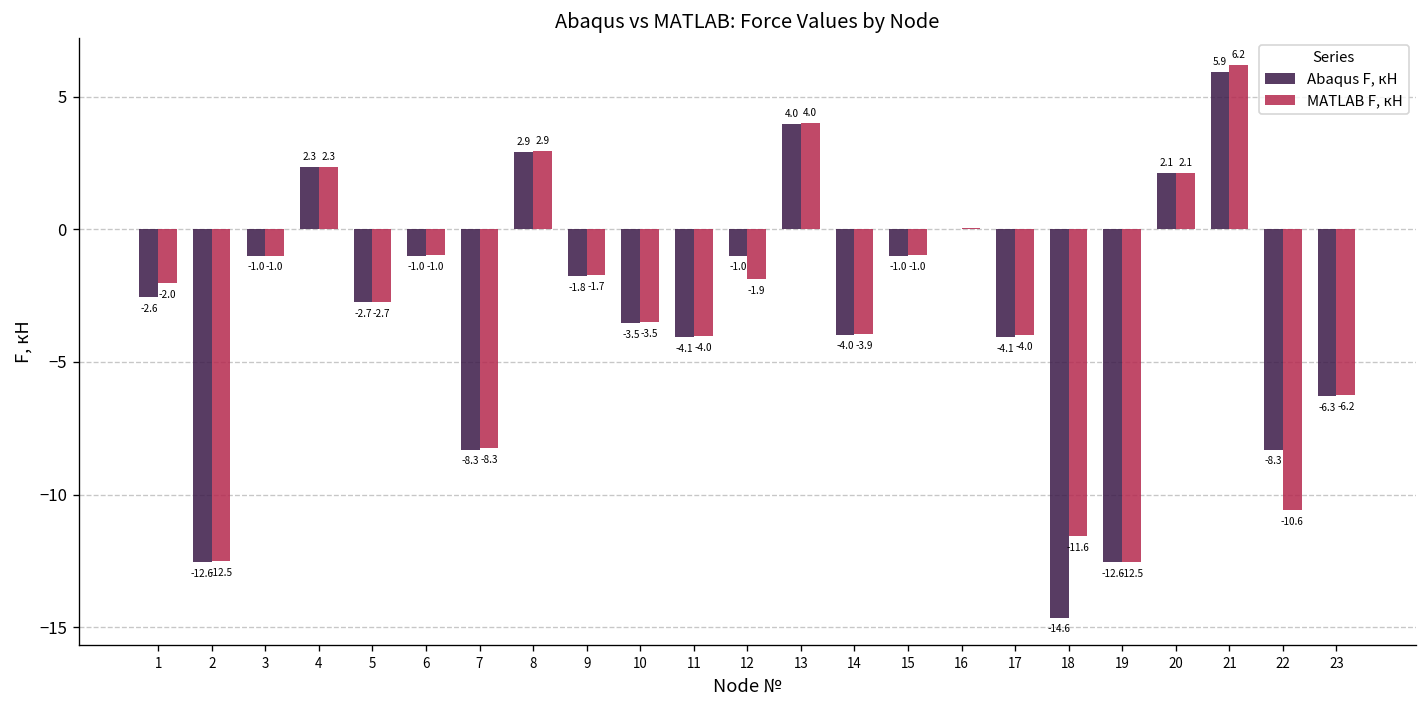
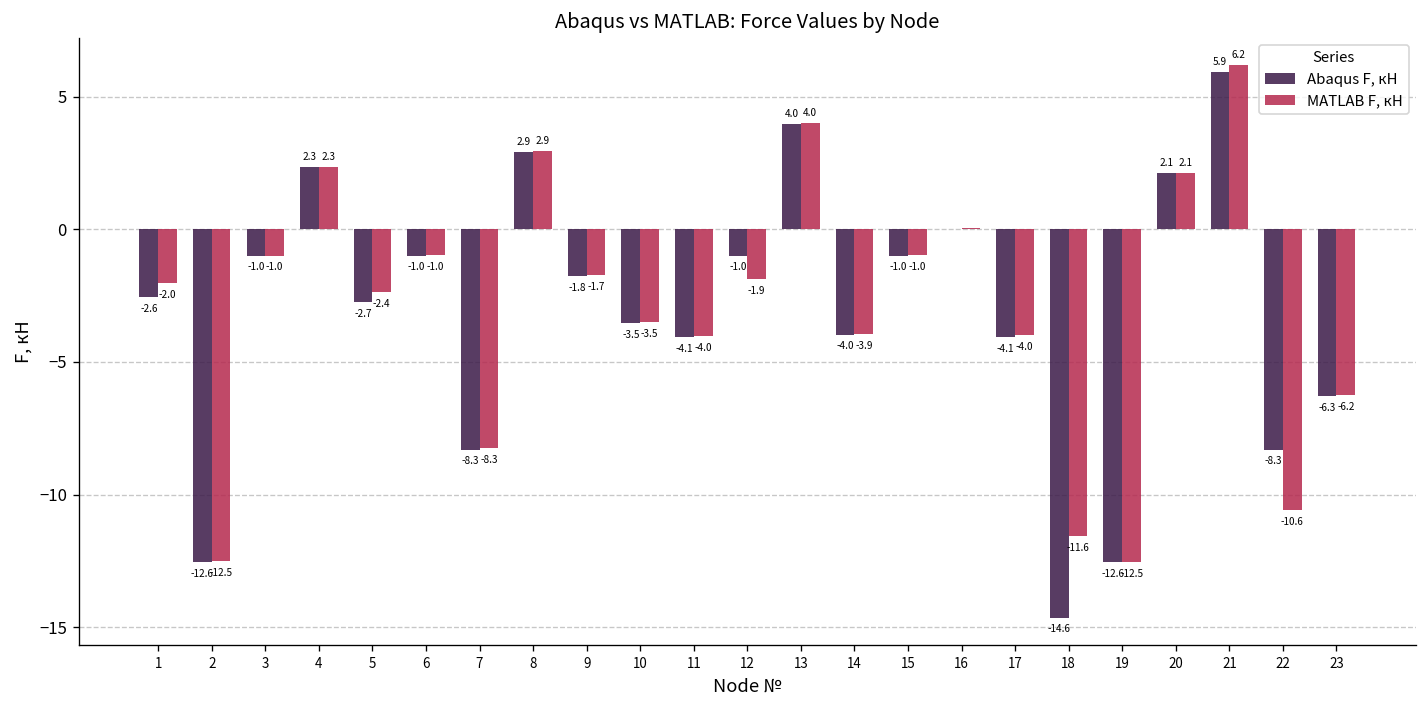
  {
    "Abaqus F, кН": {
      "1": -2.6,
      "3": -1.0,
      "4": 2.3,
      "5": -2.7,
      "6": -1.0,
      "7": -8.3,
      "8": 2.9,
      "9": -1.8,
      "10": -3.5,
      "11": -4.1,
      "12": -1.0,
      "13": 4.0,
      "14": -4.0,
      "15": -1.0,
      "17": -4.1,
      "18": -14.6,
      "20": 2.1,
      "21": 5.9,
      "22": -8.3,
      "23": -6.3
    },
    "MATLAB F, кН": {
      "1": -2.0,
      "3": -1.0,
      "4": 2.3,
-     "5": -2.7,
+     "5": -2.4,
      "6": -1.0,
      "7": -8.3,
      "8": 2.9,
      "9": -1.7,
      "10": -3.5,
      "11": -4.0,
      "12": -1.9,
      "13": 4.0,
      "14": -3.9,
      "15": -1.0,
      "17": -4.0,
      "18": -11.6,
      "20": 2.1,
      "21": 6.2,
      "22": -10.6,
      "23": -6.2
    }
  }
